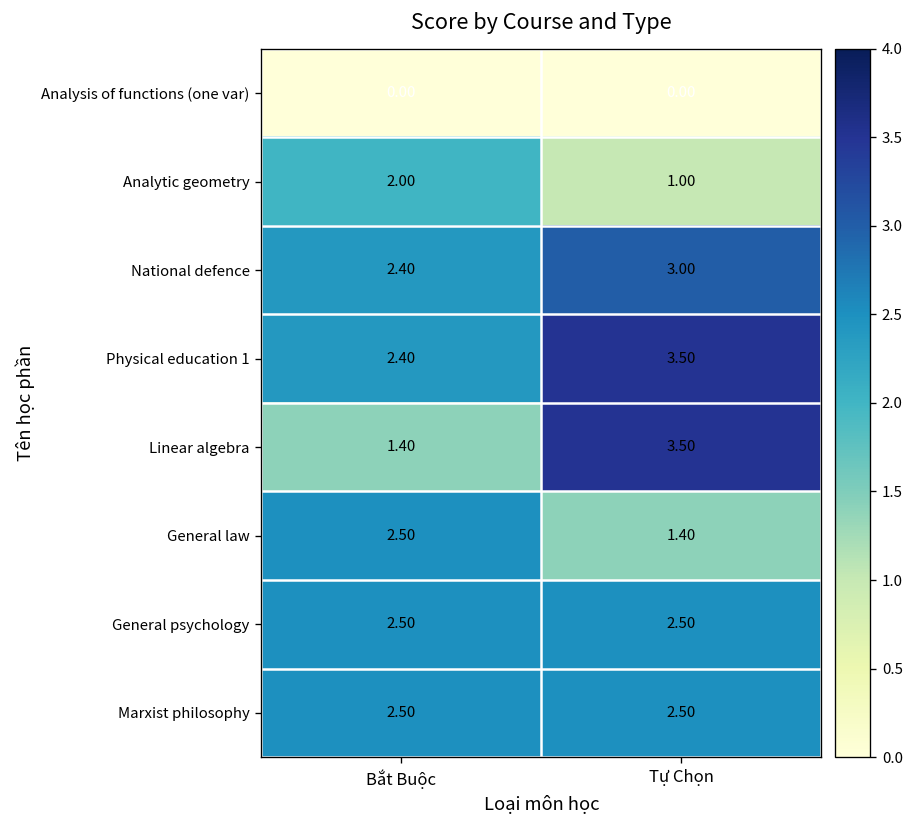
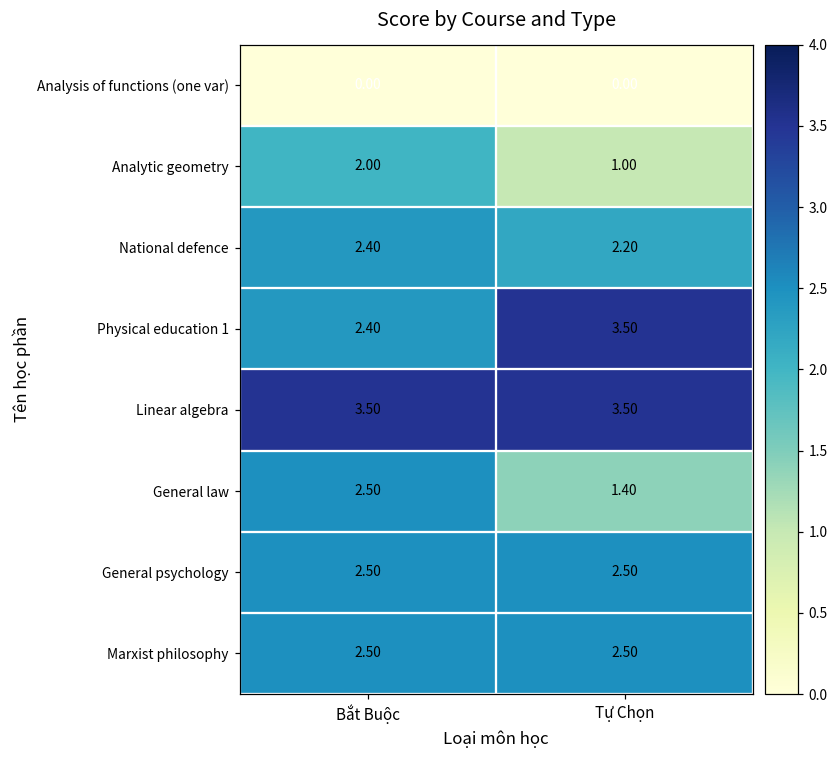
  {
    "Analytic geometry": {
      "Bắt Buộc": 2.00,
      "Tự Chọn": 1.00
    },
    "National defence": {
      "Bắt Buộc": 2.40,
-     "Tự Chọn": 3.00
+     "Tự Chọn": 2.20
    },
    "Physical education 1": {
      "Bắt Buộc": 2.40,
      "Tự Chọn": 3.50
    },
    "Linear algebra": {
-     "Bắt Buộc": 1.40,
+     "Bắt Buộc": 3.50,
      "Tự Chọn": 3.50
    },
    "General law": {
      "Bắt Buộc": 2.50,
      "Tự Chọn": 1.40
    },
    "General psychology": {
      "Bắt Buộc": 2.50,
      "Tự Chọn": 2.50
    },
    "Marxist philosophy": {
      "Bắt Buộc": 2.50,
      "Tự Chọn": 2.50
    }
  }
